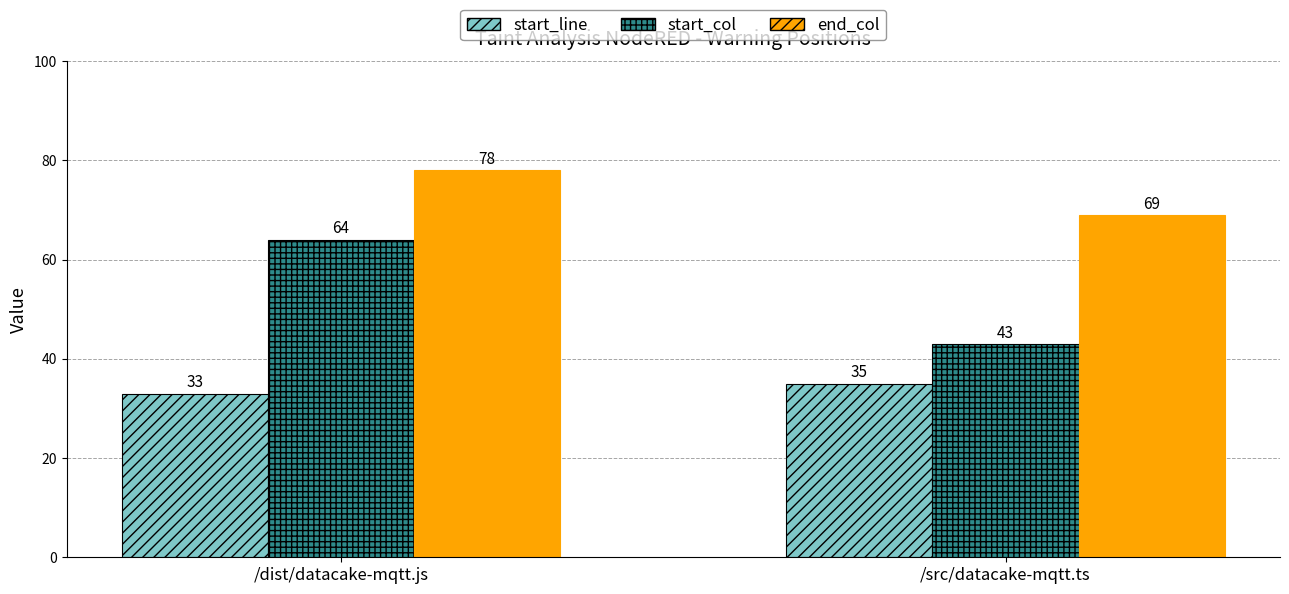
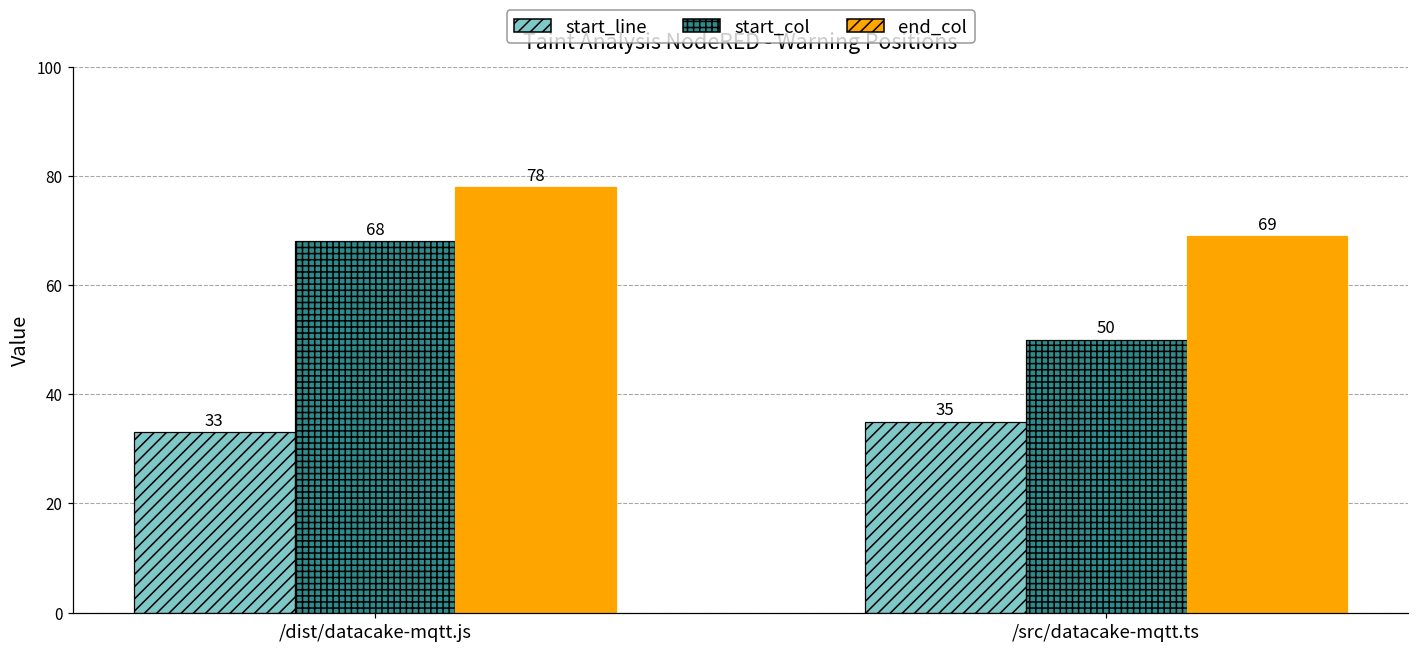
  {
    "start_line": {
      "/dist/datacake-mqtt.js": 33,
      "/src/datacake-mqtt.ts": 35
    },
    "start_col": {
-     "/dist/datacake-mqtt.js": 64,
-     "/src/datacake-mqtt.ts": 43
+     "/dist/datacake-mqtt.js": 68,
+     "/src/datacake-mqtt.ts": 50
    },
    "end_col": {
      "/dist/datacake-mqtt.js": 78,
      "/src/datacake-mqtt.ts": 69
    }
  }
